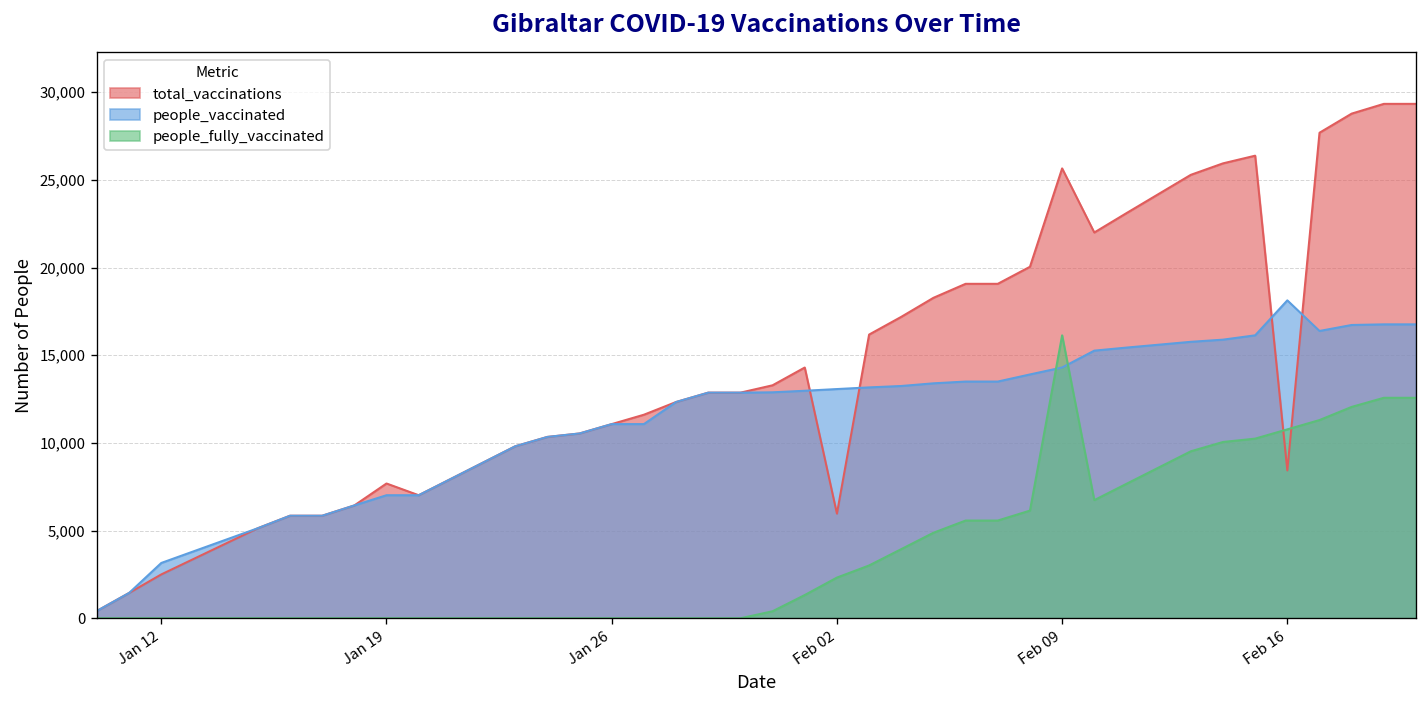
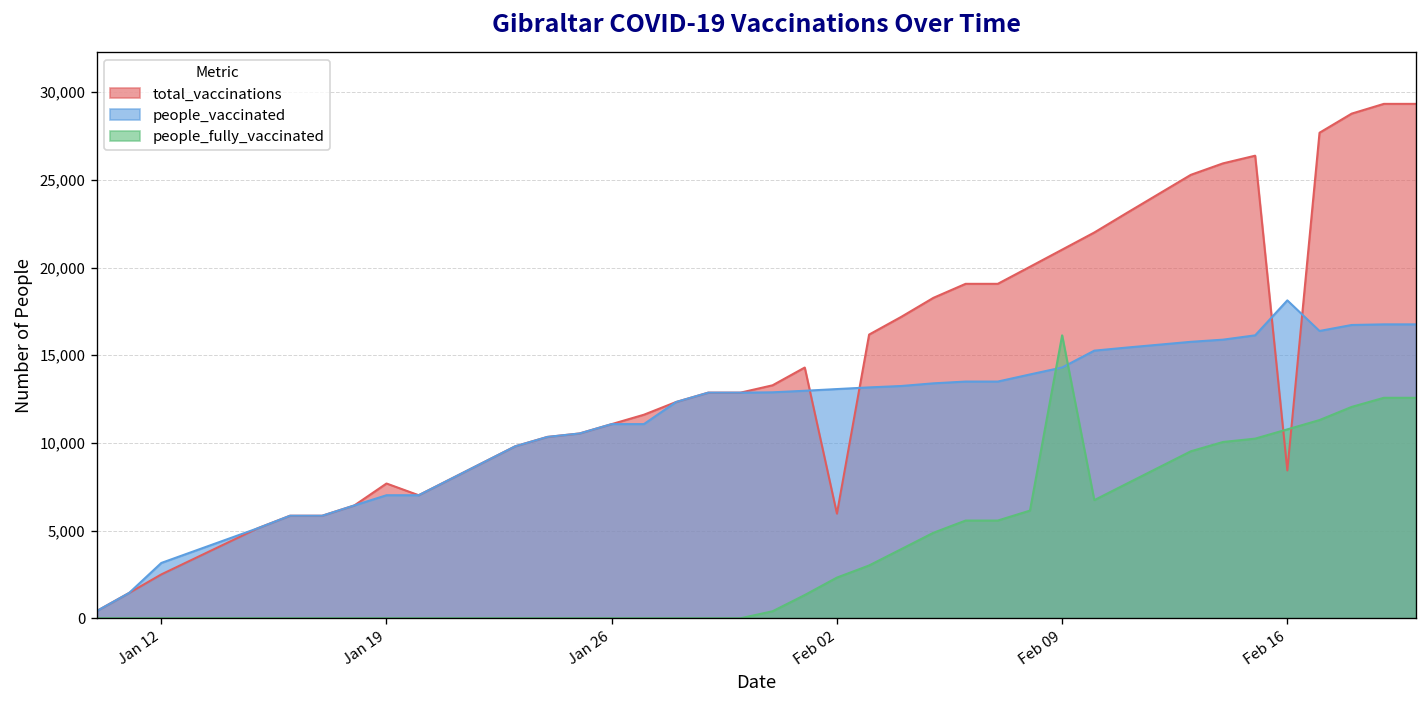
  {
    "total_vaccinations": {
      "Jan 12": "2,500",
      "Jan 19": "7,700",
      "Feb 02": "6,000",
-     "Feb 09": "25,700",
+     "Feb 09": "21,000",
      "Feb 16": "8,400"
    },
    "people_vaccinated": {
      "Jan 12": "3,200",
      "Jan 19": "7,000",
      "Feb 02": "13,100",
      "Feb 09": "14,300",
      "Feb 16": "18,100"
    },
    "people_fully_vaccinated": {
      "Jan 12": "0",
      "Jan 19": "0",
      "Jan 26": "0",
      "Feb 02": "2,300",
      "Feb 09": "16,100",
      "Feb 16": "10,800"
    }
  }
